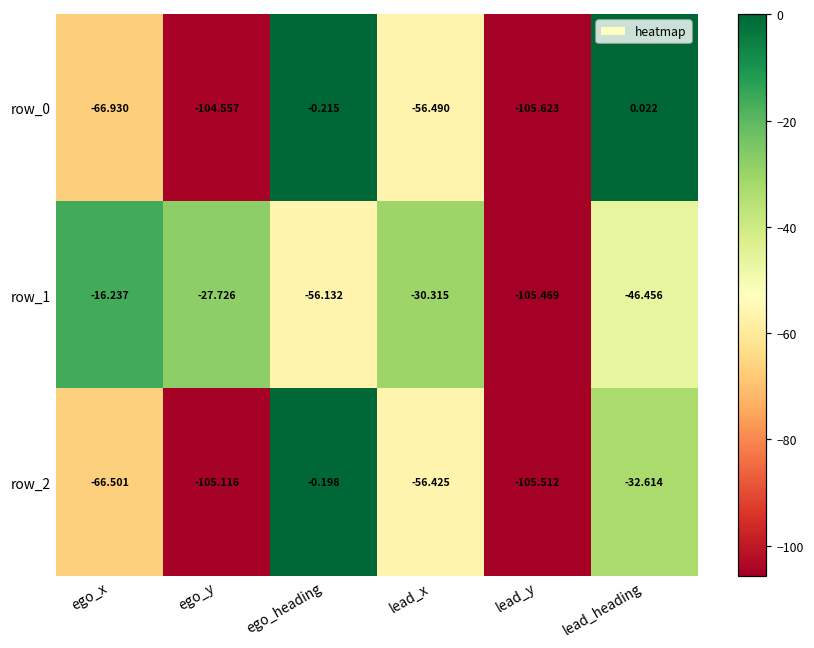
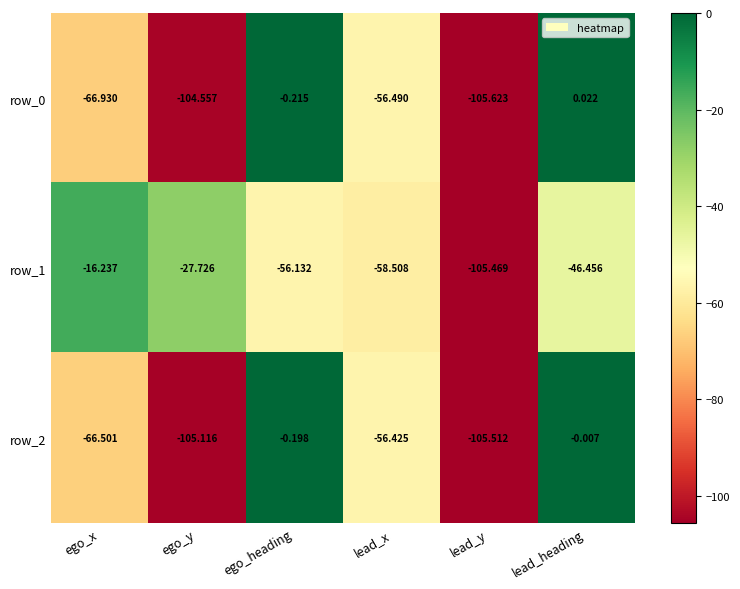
  {
    "row_0": {
      "ego_x": -66.930,
      "ego_y": -104.557,
      "ego_heading": -0.215,
      "lead_x": -56.490,
      "lead_y": -105.623,
      "lead_heading": 0.022
    },
    "row_1": {
      "ego_x": -16.237,
      "ego_y": -27.726,
      "ego_heading": -56.132,
-     "lead_x": -30.315,
+     "lead_x": -58.508,
      "lead_y": -105.469,
      "lead_heading": -46.456
    },
    "row_2": {
      "ego_x": -66.501,
      "ego_y": -105.116,
      "ego_heading": -0.198,
      "lead_x": -56.425,
      "lead_y": -105.512,
-     "lead_heading": -32.614
+     "lead_heading": -0.007
    }
  }
